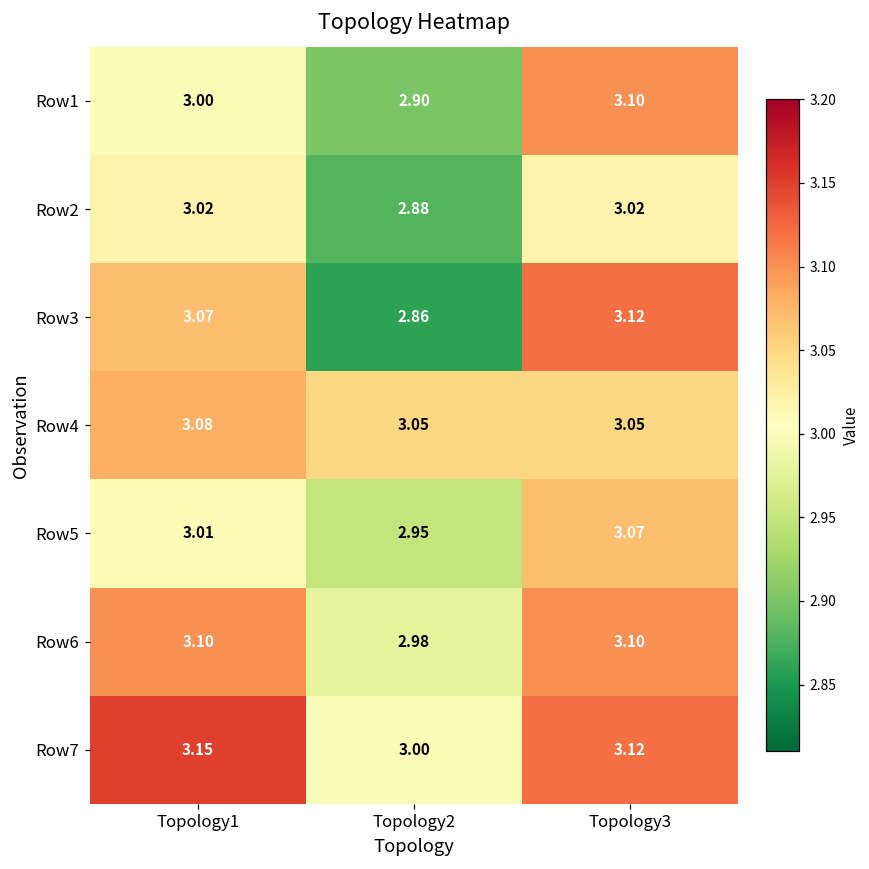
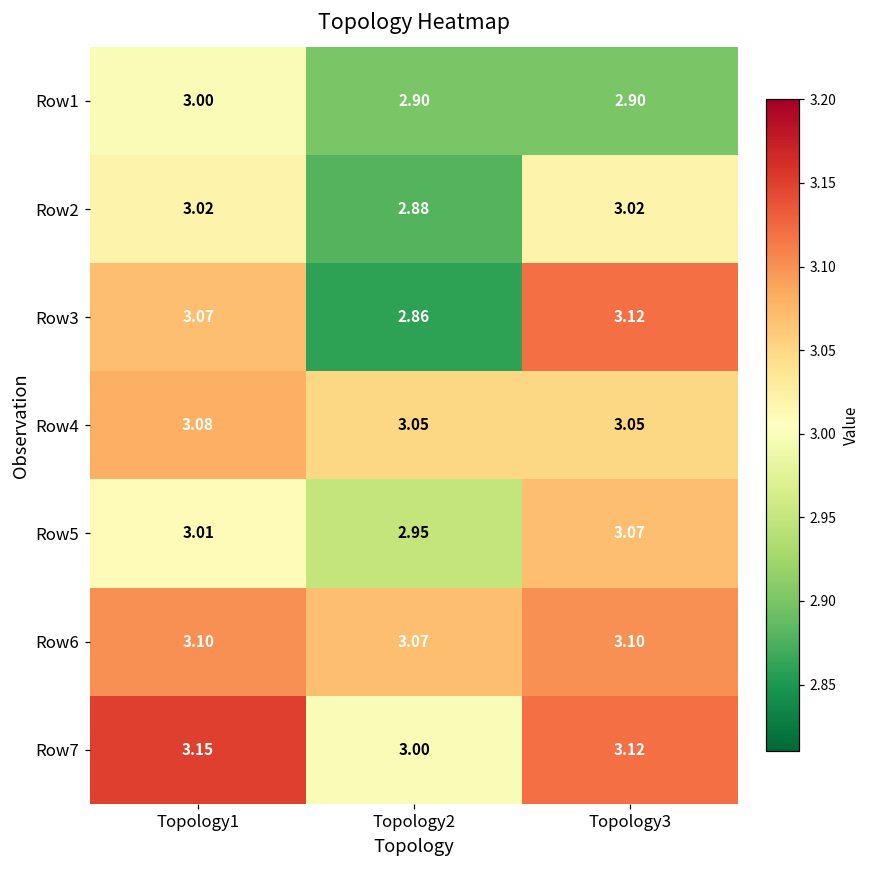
  {
    "Row1": {
      "Topology1": 3.00,
      "Topology2": 2.90,
-     "Topology3": 3.10
+     "Topology3": 2.90
    },
    "Row2": {
      "Topology1": 3.02,
      "Topology2": 2.88,
      "Topology3": 3.02
    },
    "Row3": {
      "Topology1": 3.07,
      "Topology2": 2.86,
      "Topology3": 3.12
    },
    "Row4": {
      "Topology1": 3.08,
      "Topology2": 3.05,
      "Topology3": 3.05
    },
    "Row5": {
      "Topology1": 3.01,
      "Topology2": 2.95,
      "Topology3": 3.07
    },
    "Row6": {
      "Topology1": 3.10,
-     "Topology2": 2.98,
+     "Topology2": 3.07,
      "Topology3": 3.10
    },
    "Row7": {
      "Topology1": 3.15,
      "Topology2": 3.00,
      "Topology3": 3.12
    }
  }
